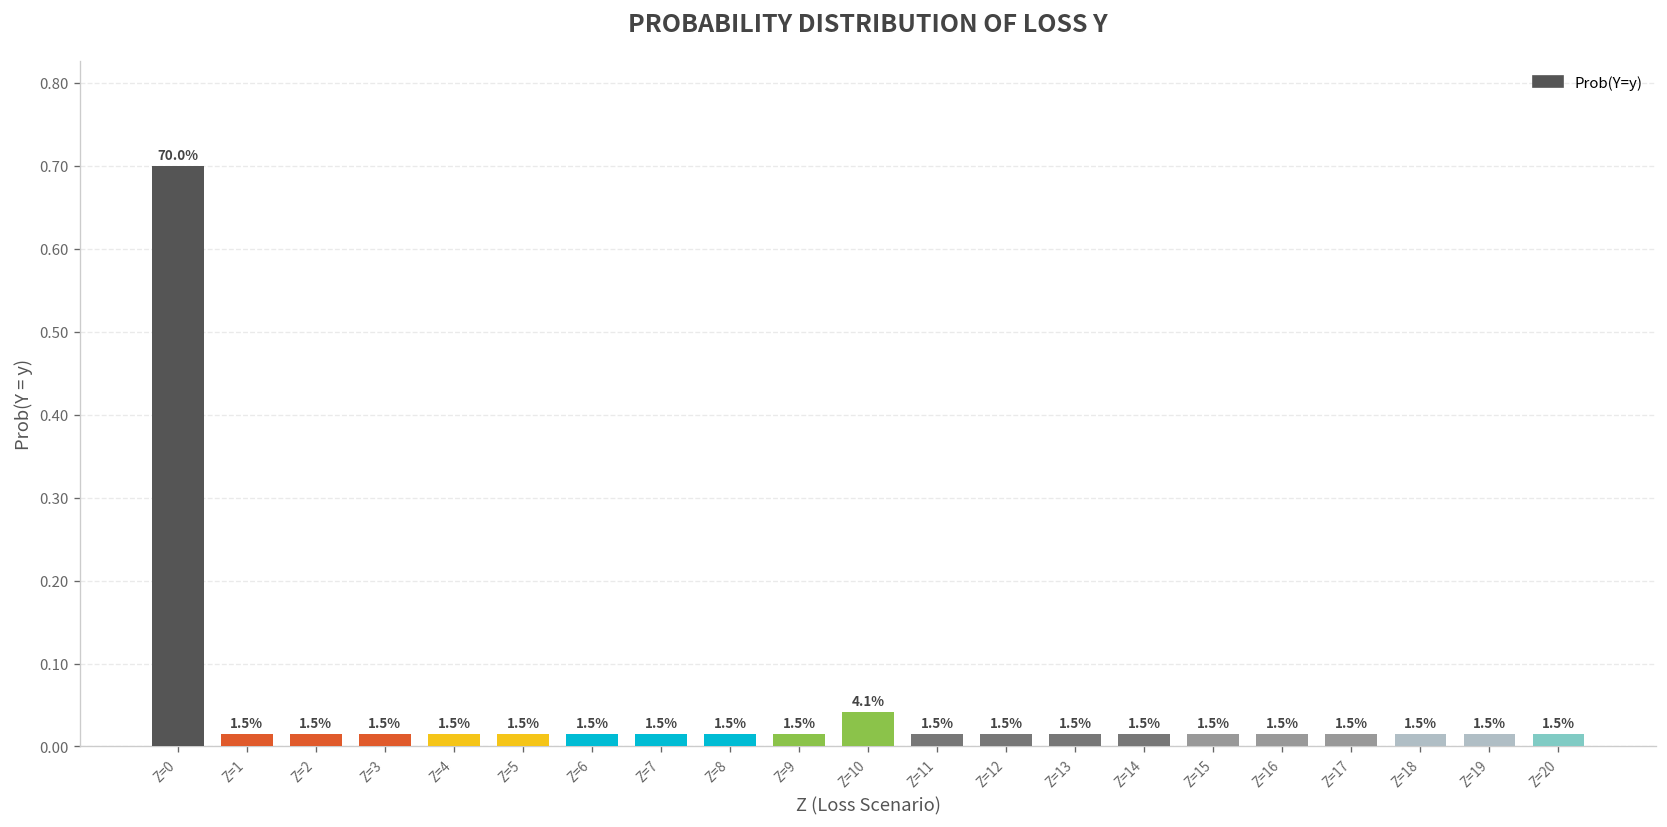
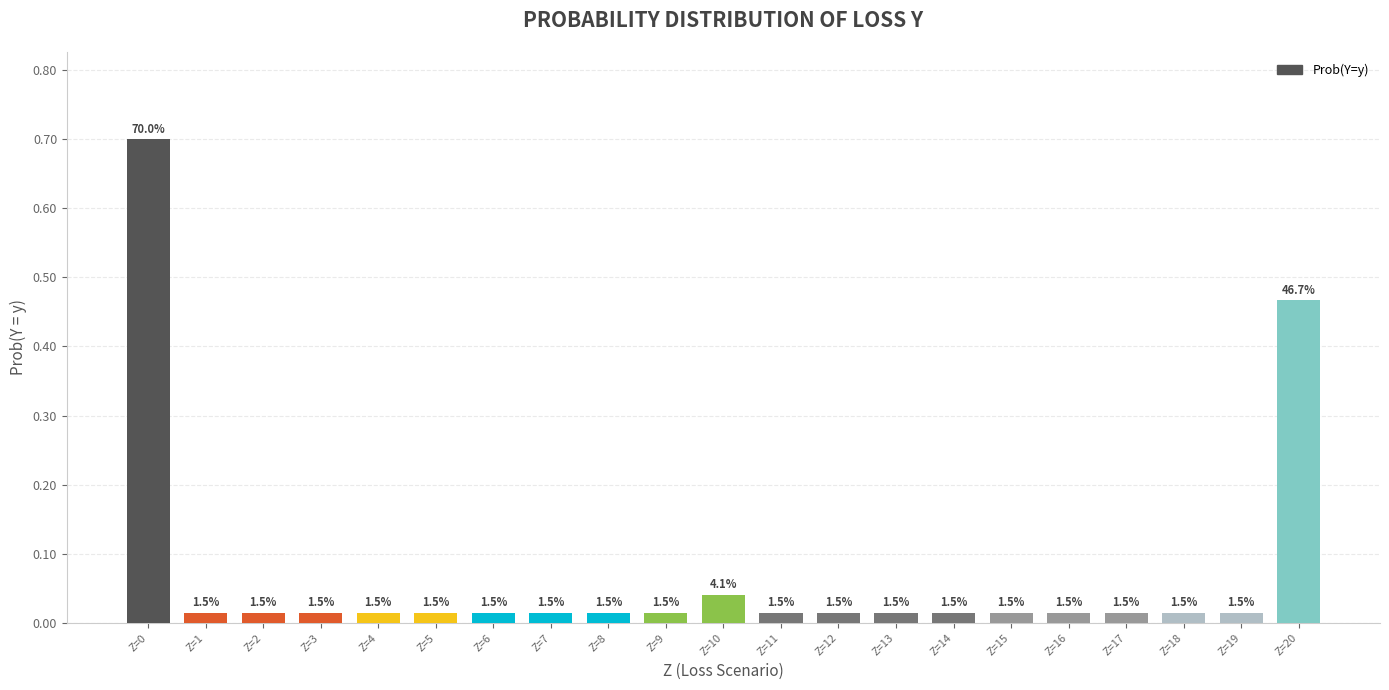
  {
    "Z=0": "70.0%",
    "Z=1": "1.5%",
    "Z=2": "1.5%",
    "Z=3": "1.5%",
    "Z=4": "1.5%",
    "Z=5": "1.5%",
    "Z=6": "1.5%",
    "Z=7": "1.5%",
    "Z=8": "1.5%",
    "Z=9": "1.5%",
    "Z=10": "4.1%",
    "Z=11": "1.5%",
    "Z=12": "1.5%",
    "Z=13": "1.5%",
    "Z=14": "1.5%",
    "Z=15": "1.5%",
    "Z=16": "1.5%",
    "Z=17": "1.5%",
    "Z=18": "1.5%",
    "Z=19": "1.5%",
-   "Z=20": "1.5%"
+   "Z=20": "46.7%"
  }
